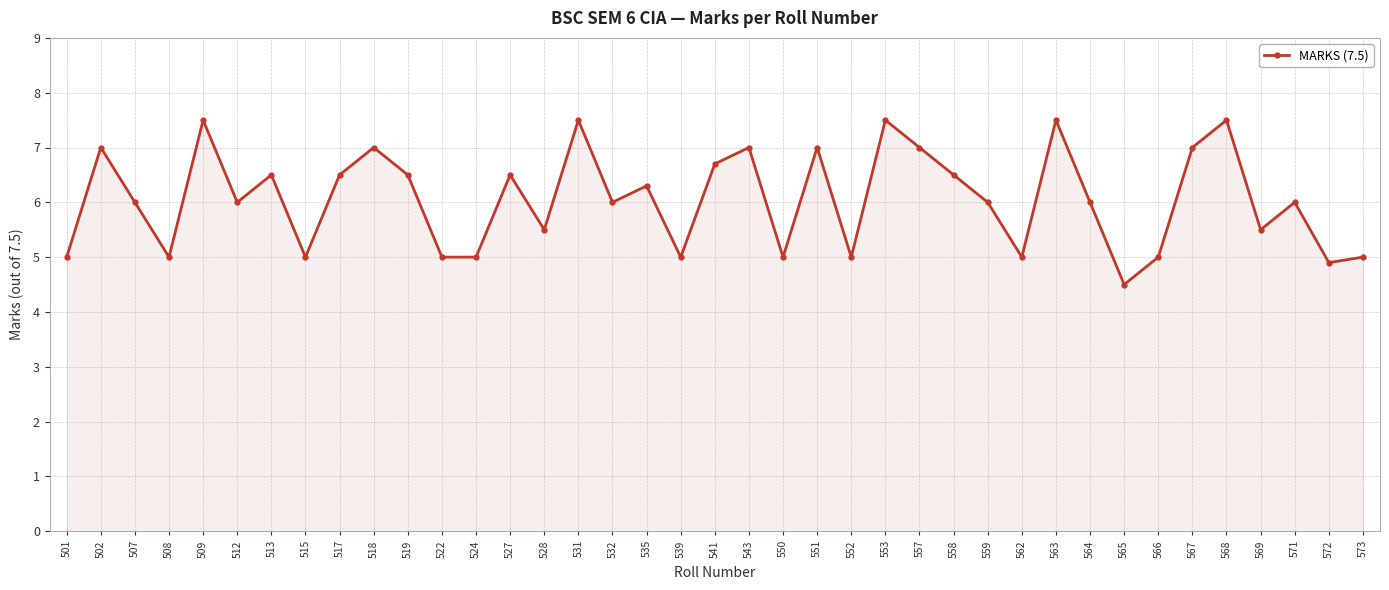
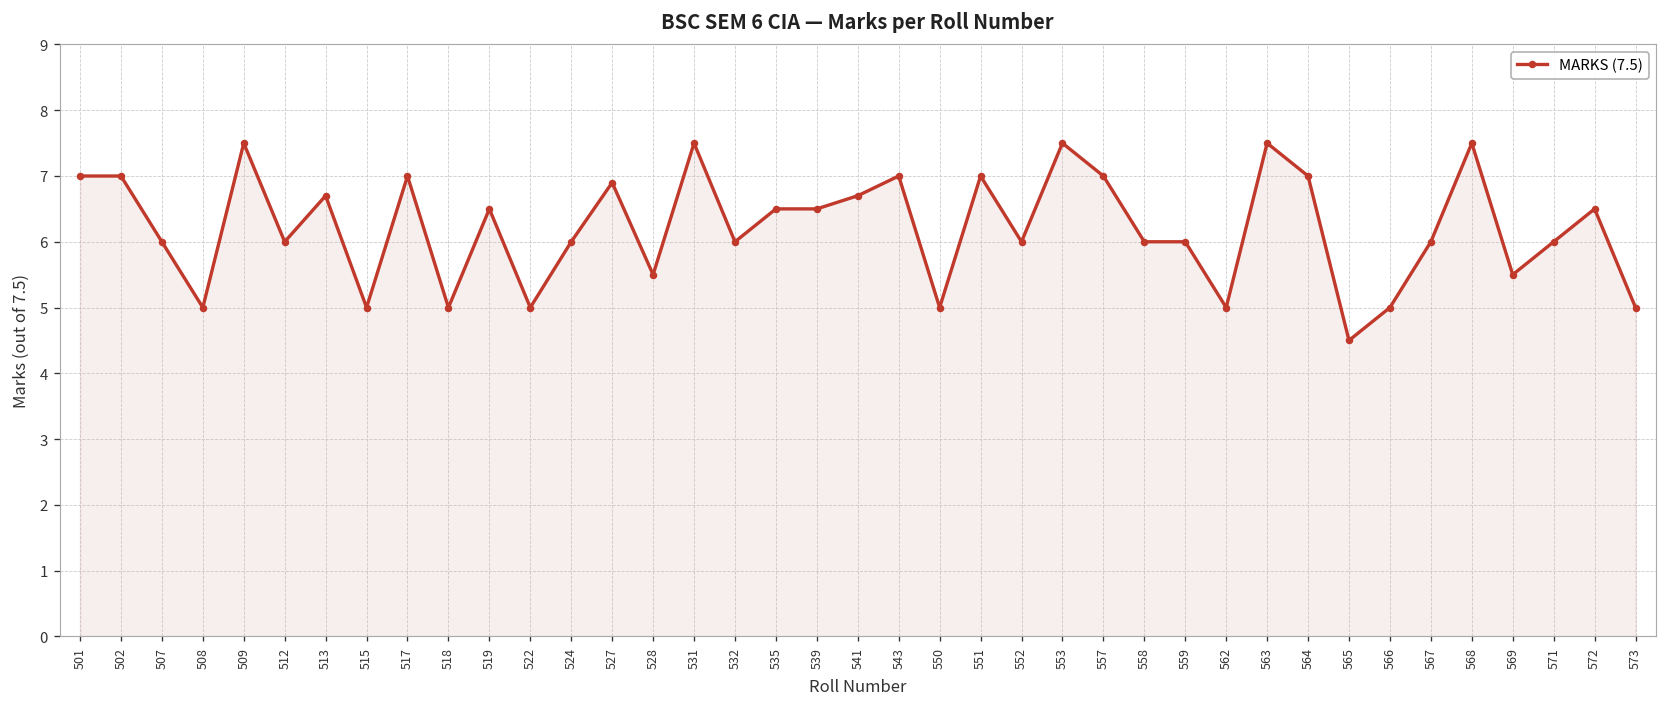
  {
-   "501": 5,
+   "501": 7,
    "502": 7.0,
    "507": 6.0,
    "508": 5.0,
    "509": 7.5,
    "512": 6.0,
-   "513": 6.5,
+   "513": 6.7,
    "515": 5.0,
-   "517": 6.5,
-   "518": 7,
+   "517": 7.0,
+   "518": 5,
    "519": 6.5,
    "522": 5.0,
-   "524": 5,
-   "527": 6.5,
+   "524": 6,
+   "527": 6.9,
    "528": 5.5,
    "531": 7.5,
    "532": 6.0,
-   "535": 6.3,
-   "539": 5.0,
+   "535": 6.5,
+   "539": 6.5,
    "541": 6.7,
    "543": 7.0,
    "550": 5.0,
    "551": 7.0,
-   "552": 5,
+   "552": 6,
    "553": 7.5,
    "557": 7.0,
-   "558": 6.5,
+   "558": 6.0,
    "559": 6.0,
    "562": 5.0,
    "563": 7.5,
-   "564": 6,
+   "564": 7,
    "565": 4.5,
    "566": 5.0,
-   "567": 7,
+   "567": 6,
    "568": 7.5,
    "569": 5.5,
    "571": 6.0,
-   "572": 4.9,
+   "572": 6.5,
    "573": 5.0
  }
